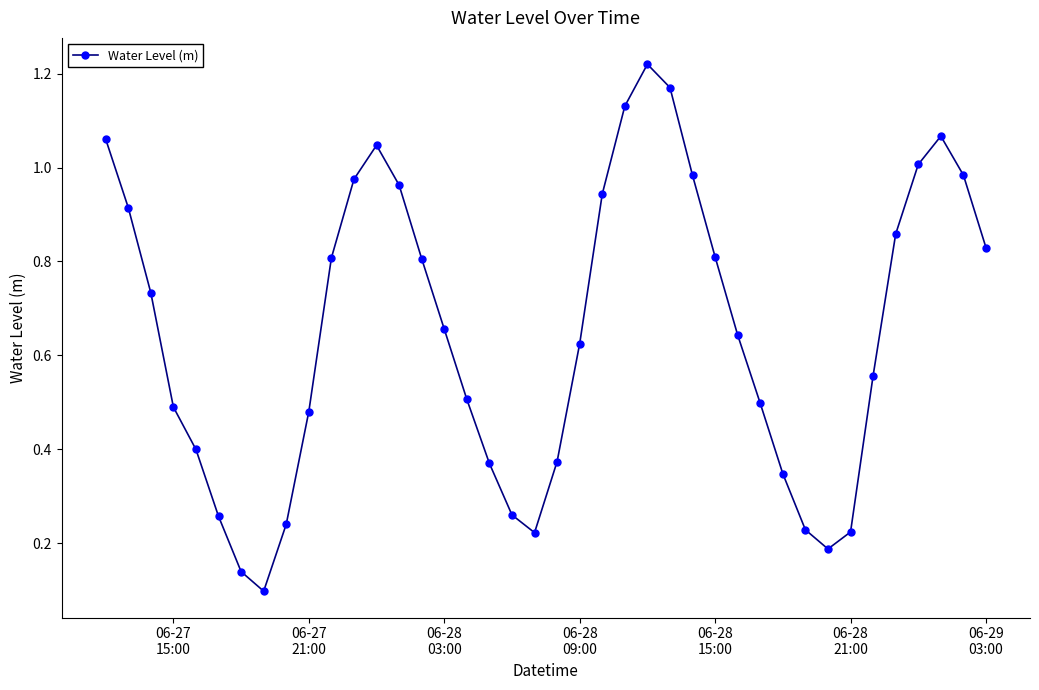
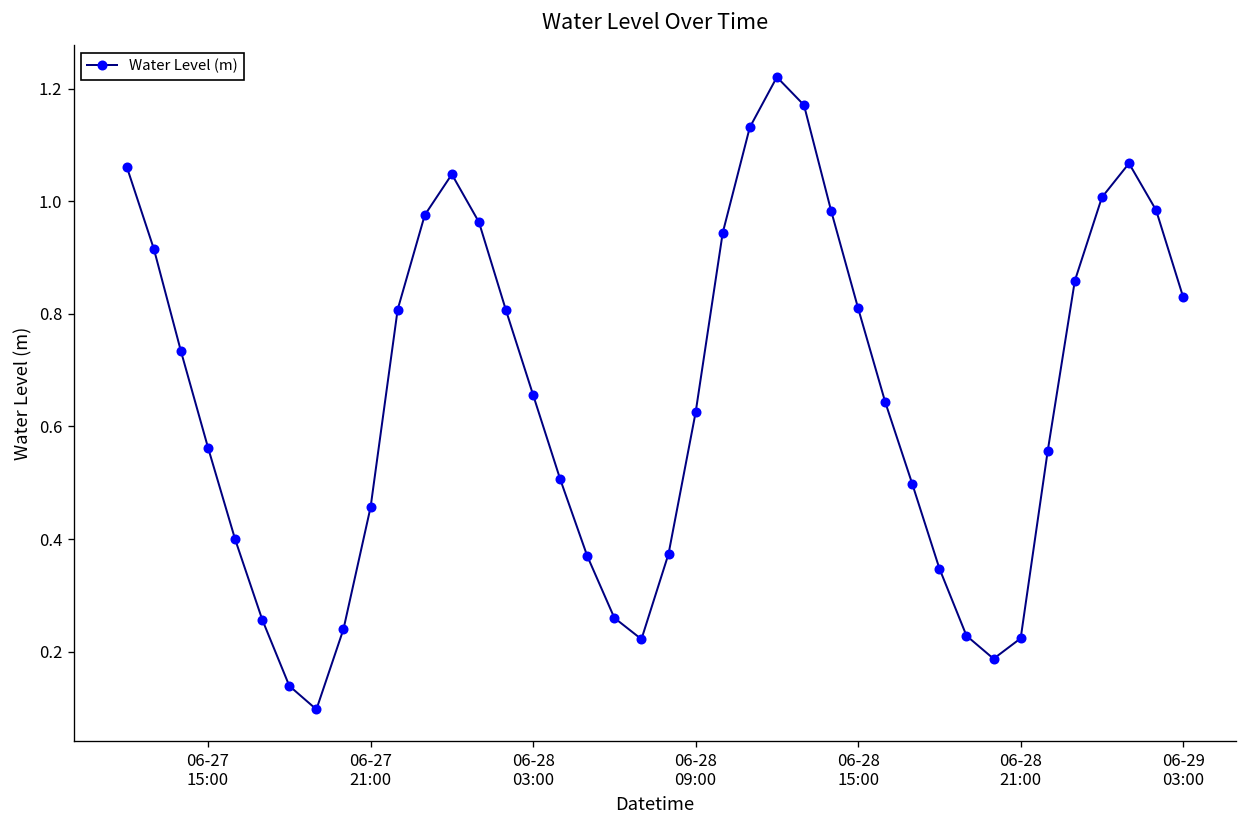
  {
-   "06-27 15:00": 0.49,
-   "06-27 21:00": 0.48,
+   "06-27 15:00": 0.56,
+   "06-27 21:00": 0.46,
    "06-28 03:00": 0.66,
    "06-28 09:00": 0.62,
    "06-28 15:00": 0.81,
    "06-28 21:00": 0.22,
    "06-29 03:00": 0.83
  }
